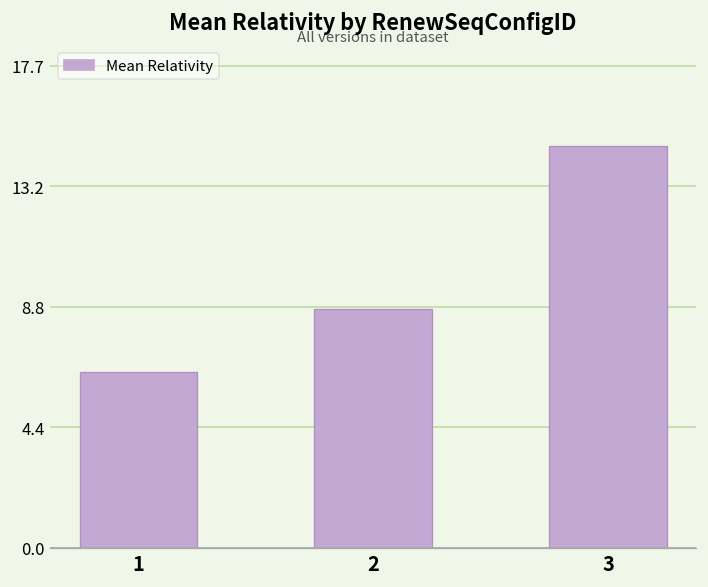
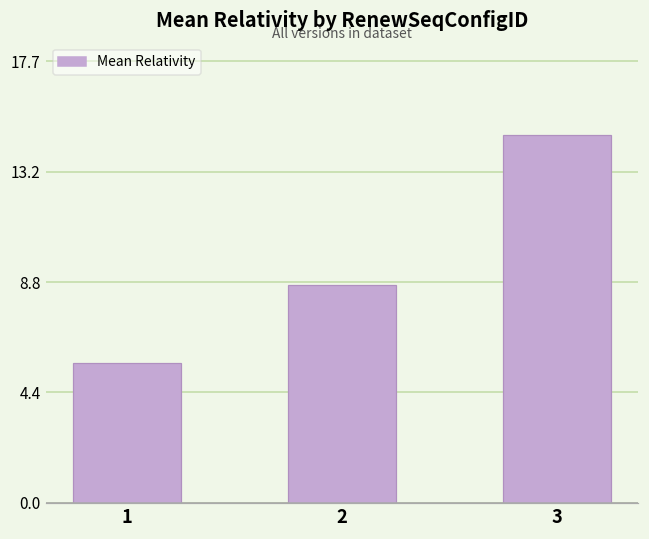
  {
-   "1": 6.4,
+   "1": 5.6,
    "2": 8.7,
    "3": 14.7
  }
